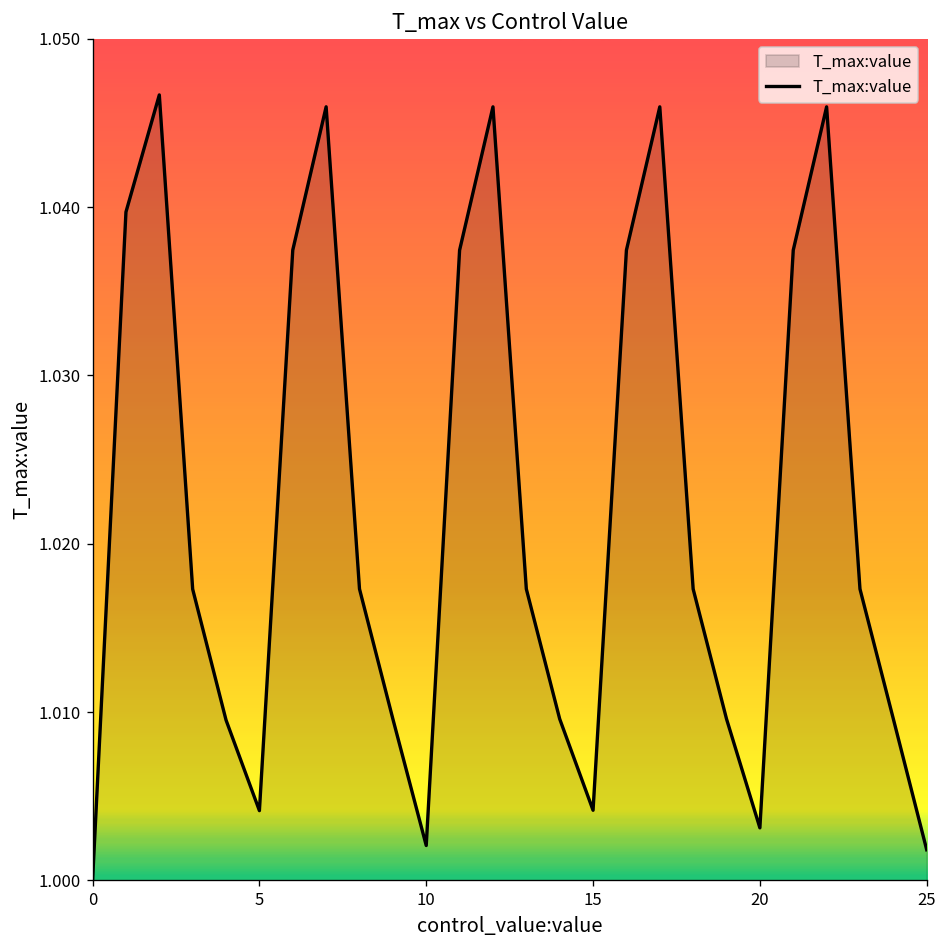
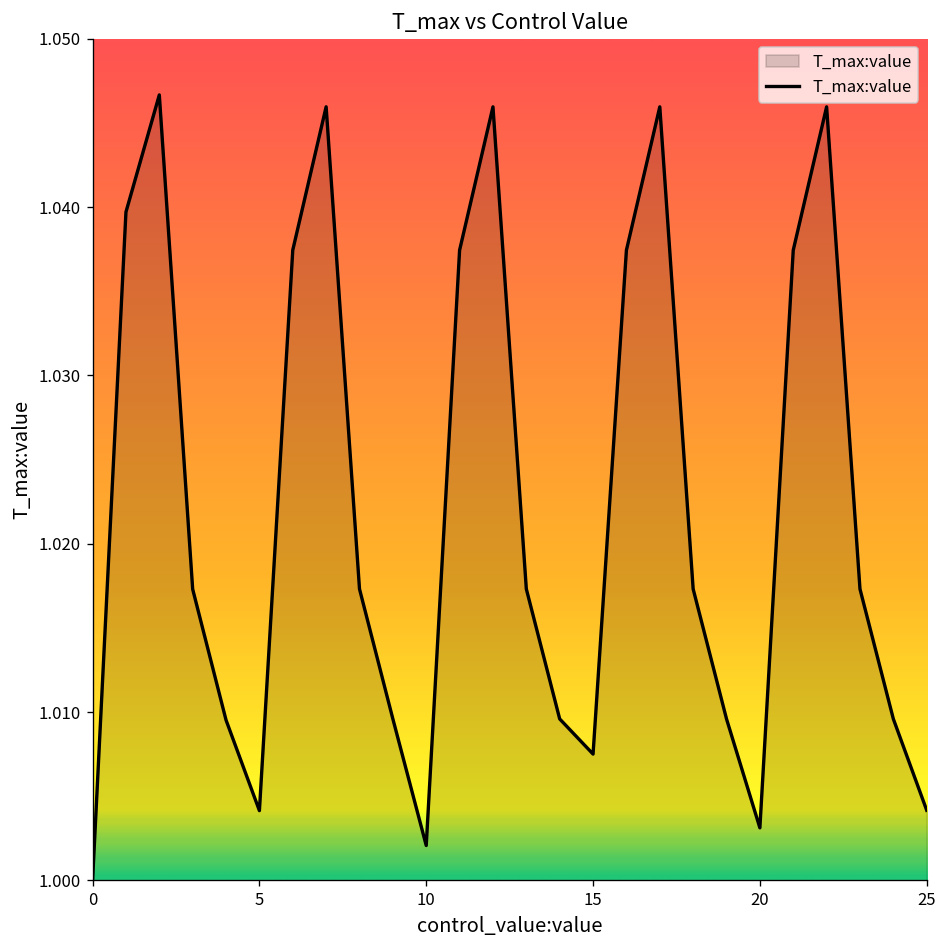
  {
    "0": 1.0000,
    "5": 1.0041,
    "10": 1.0021,
-   "15": 1.0042,
+   "15": 1.0075,
    "20": 1.0031,
-   "25": 1.0018
+   "25": 1.0042
  }
